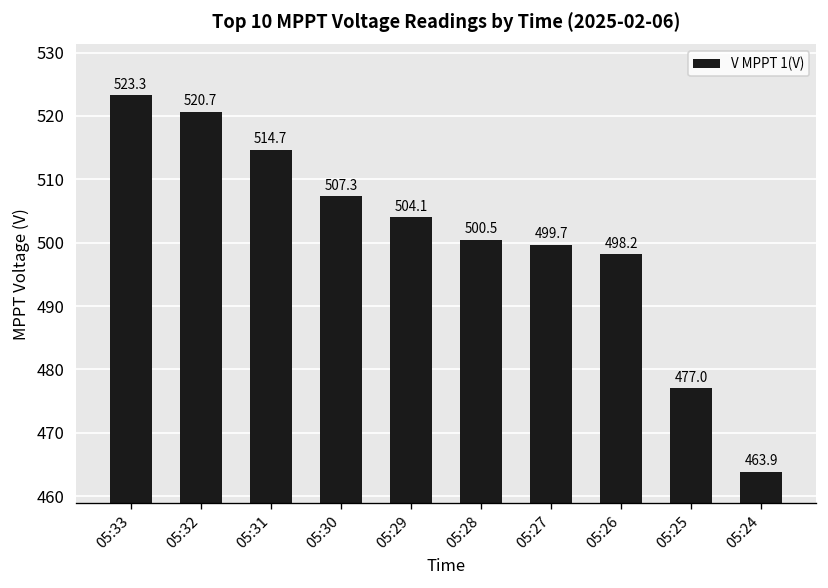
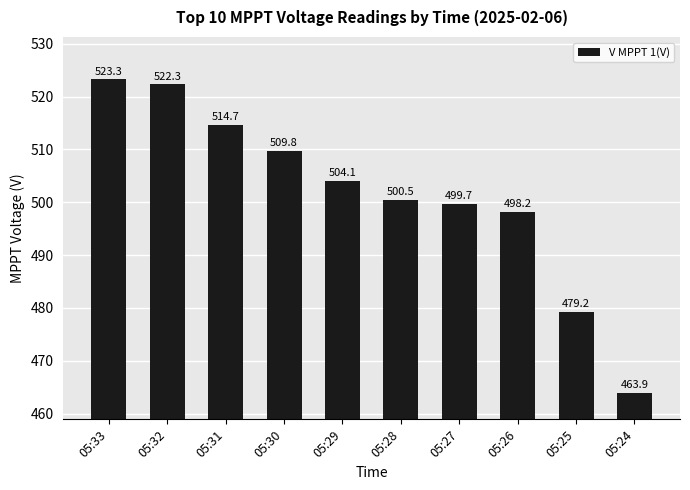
  {
    "05:33": 523.3,
-   "05:32": 520.7,
+   "05:32": 522.3,
    "05:31": 514.7,
-   "05:30": 507.3,
+   "05:30": 509.8,
    "05:29": 504.1,
    "05:28": 500.5,
    "05:27": 499.7,
    "05:26": 498.2,
-   "05:25": 477.0,
+   "05:25": 479.2,
    "05:24": 463.9
  }
